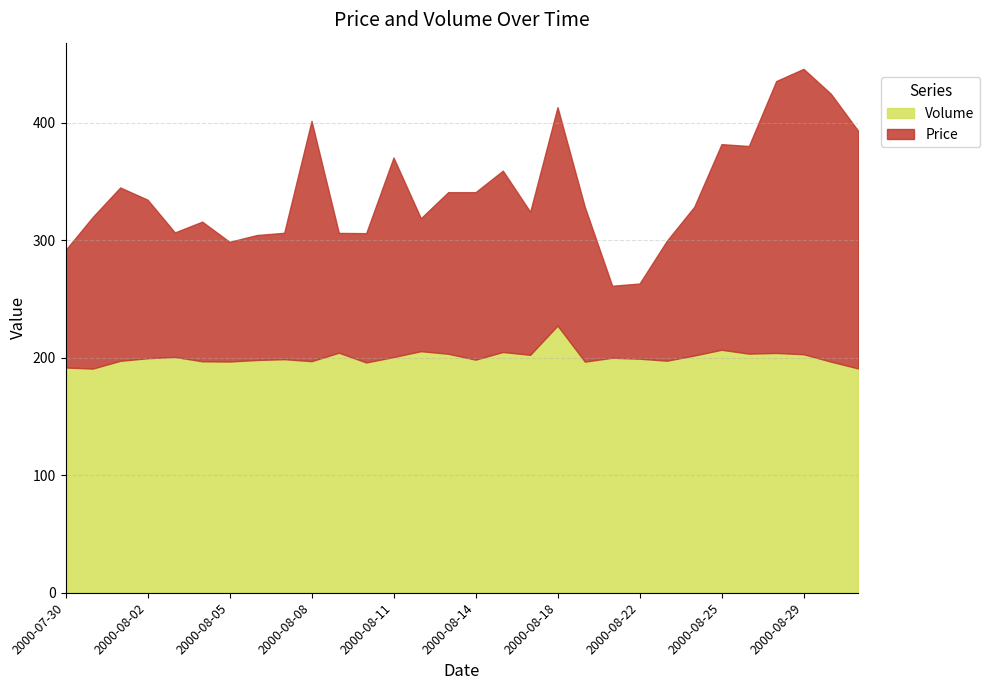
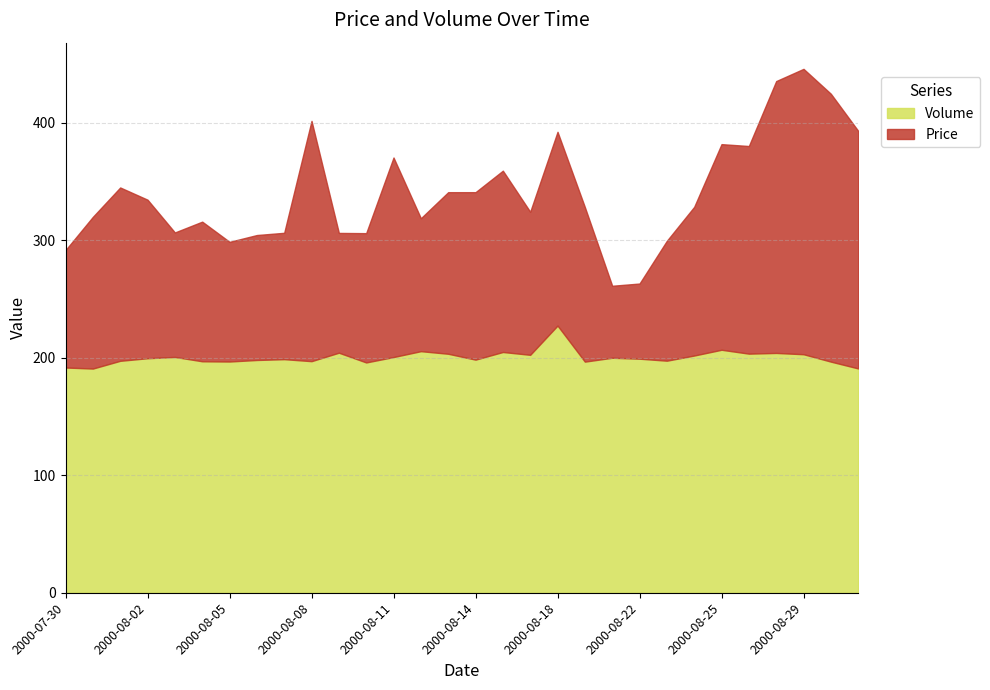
  {
    "Volume": {
      "2000-07-30": 192,
      "2000-08-02": 200,
      "2000-08-05": 197,
      "2000-08-08": 197,
      "2000-08-11": 201,
      "2000-08-14": 199,
      "2000-08-18": 228,
      "2000-08-22": 199,
      "2000-08-25": 207,
      "2000-08-29": 203
    },
    "Price": {
      "2000-07-30": 100,
      "2000-08-02": 135,
      "2000-08-05": 102,
      "2000-08-08": 205,
      "2000-08-11": 170,
      "2000-08-14": 143,
-     "2000-08-18": 186,
+     "2000-08-18": 165,
      "2000-08-22": 64,
      "2000-08-25": 175,
      "2000-08-29": 243
    }
  }
